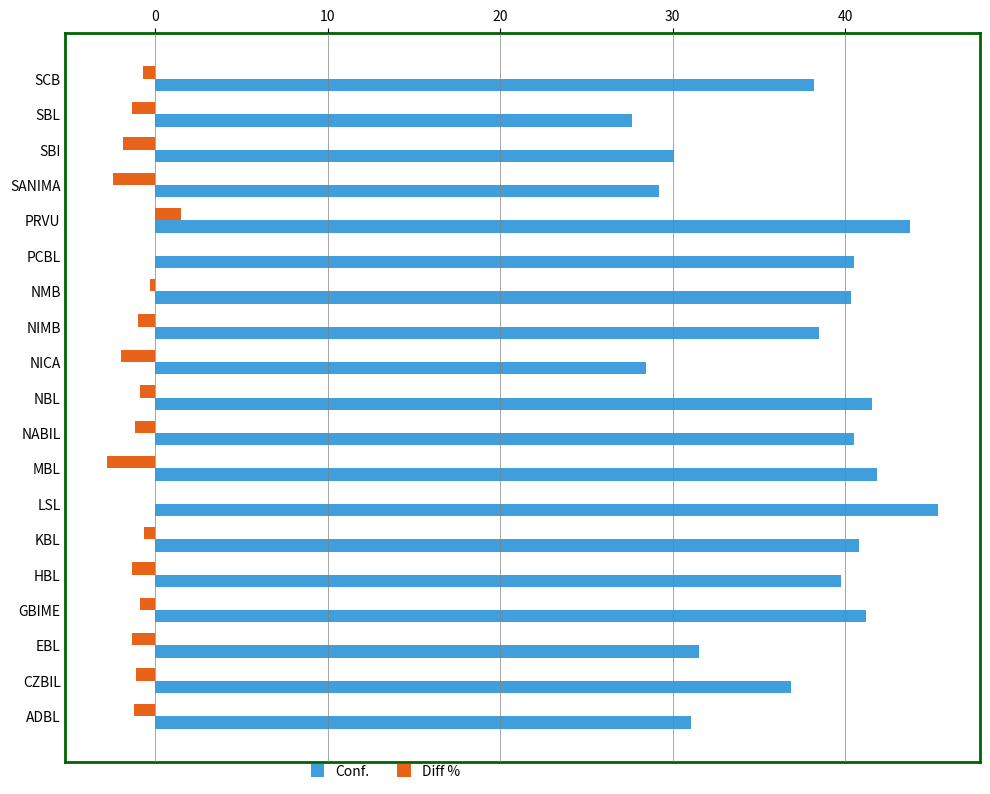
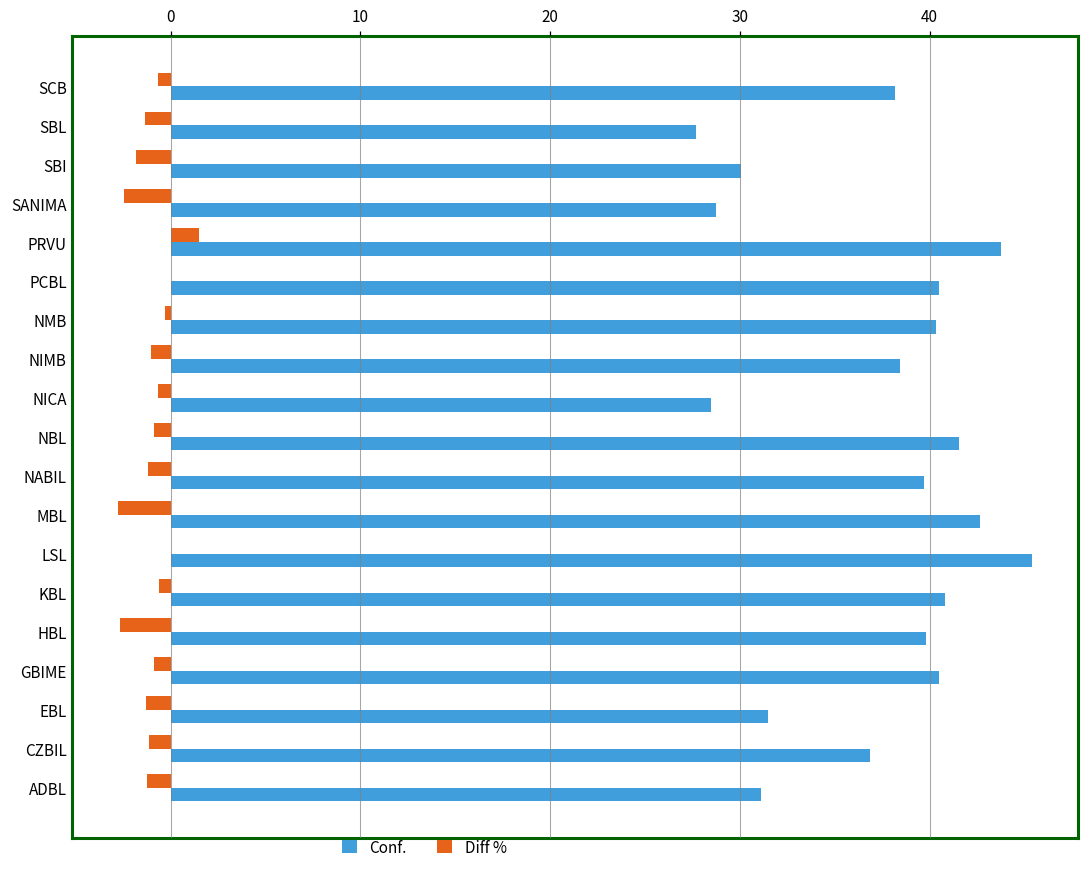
  {
    "Conf.": {
      "SCB": 38.2,
      "SBL": 27.7,
      "SBI": 30.1,
-     "SANIMA": 29.2,
+     "SANIMA": 28.7,
      "PRVU": 43.8,
      "PCBL": 40.5,
      "NMB": 40.3,
      "NIMB": 38.5,
      "NICA": 28.5,
      "NBL": 41.5,
-     "NABIL": 40.5,
-     "MBL": 41.9,
+     "NABIL": 39.7,
+     "MBL": 42.6,
      "LSL": 45.4,
      "KBL": 40.8,
      "HBL": 39.8,
-     "GBIME": 41.2,
+     "GBIME": 40.5,
      "EBL": 31.5,
      "CZBIL": 36.9,
      "ADBL": 31.1
    },
    "Diff %": {
      "SCB": -0.7,
      "SBL": -1.3,
      "SBI": -1.9,
      "SANIMA": -2.5,
      "PRVU": 1.5,
      "PCBL": 0.0,
      "NMB": -0.3,
      "NIMB": -1.0,
-     "NICA": -2.0,
+     "NICA": -0.7,
      "NBL": -0.9,
      "NABIL": -1.2,
      "MBL": -2.8,
      "LSL": 0.0,
      "KBL": -0.6,
-     "HBL": -1.4,
+     "HBL": -2.7,
      "GBIME": -0.9,
      "EBL": -1.3,
      "CZBIL": -1.1,
      "ADBL": -1.2
    }
  }
